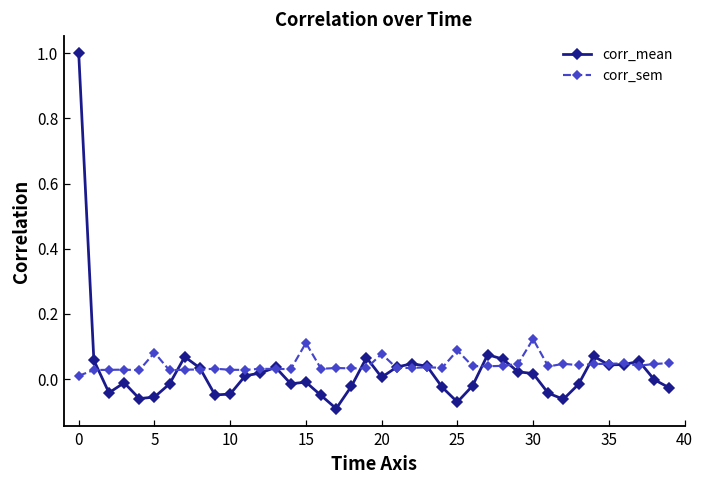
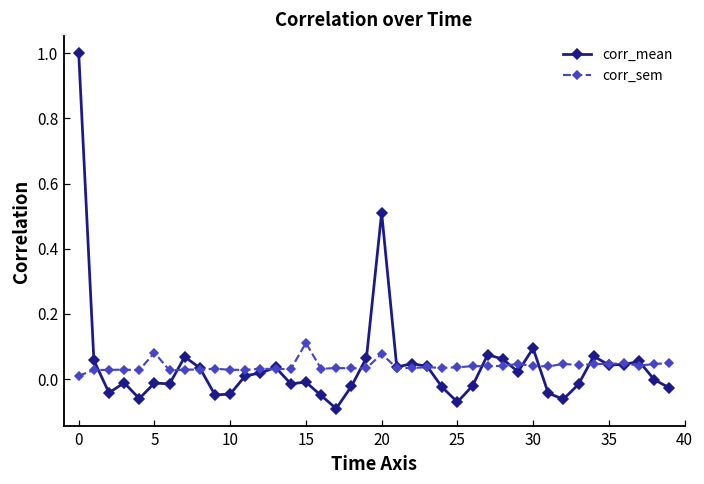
  {
    "corr_mean": {
      "0": 1.00,
-     "5": -0.06,
+     "5": -0.01,
      "10": -0.05,
      "15": -0.01,
-     "20": 0.01,
+     "20": 0.51,
      "25": -0.07,
-     "30": 0.02
+     "30": 0.09
    },
    "corr_sem": {
      "0": 0.01,
      "5": 0.08,
      "10": 0.03,
      "15": 0.11,
      "20": 0.08,
-     "25": 0.09,
-     "30": 0.12
+     "25": 0.04,
+     "30": 0.04
    }
  }
